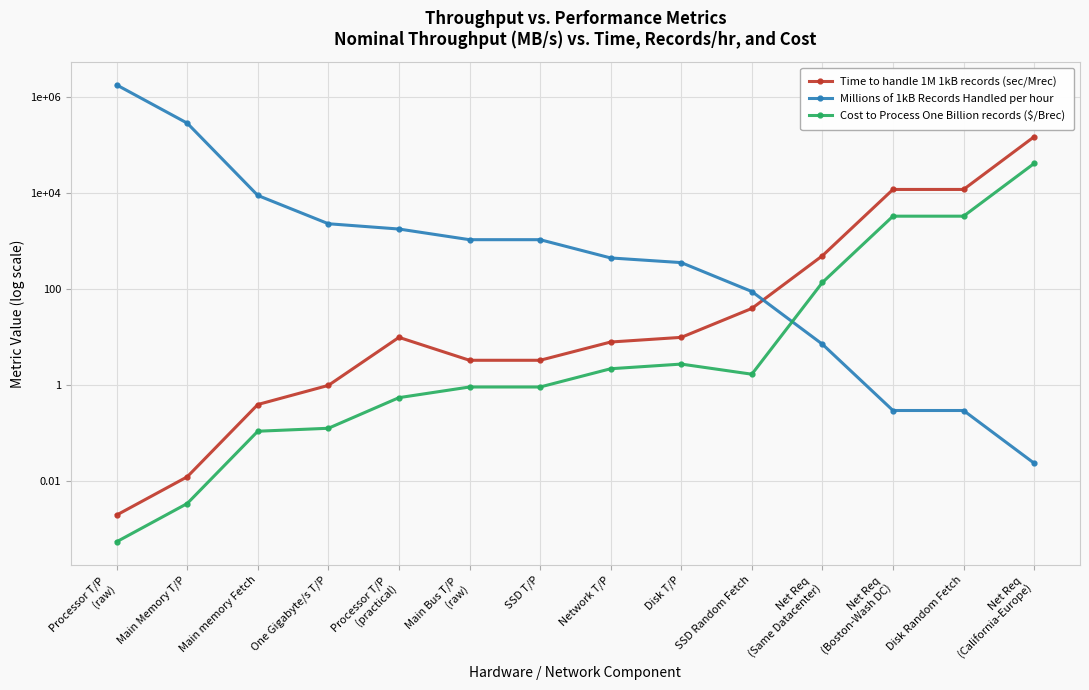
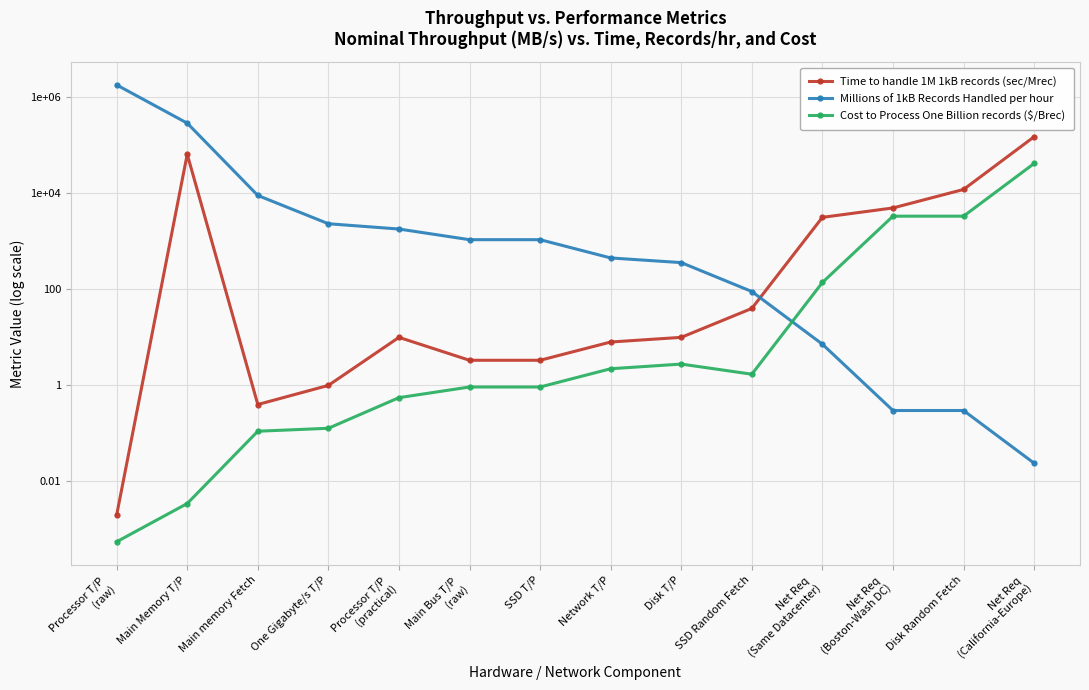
  {
    "Time to handle 1M 1kB records (sec/Mrec)": {
      "Processor T/P (raw)": 0.002,
-     "Main Memory T/P": 0.013,
+     "Main Memory T/P": 60000,
      "Main memory Fetch": 0.4,
      "One Gigabyte/s T/P": 1.0,
      "Processor T/P (practical)": 10,
      "Main Bus T/P (raw)": 3,
      "SSD T/P": 3,
      "Network T/P": 8,
      "Disk T/P": 10,
      "SSD Random Fetch": 40,
-     "Net Req (Same Datacenter)": 500,
-     "Net Req (Boston-Wash DC)": 12000,
+     "Net Req (Same Datacenter)": 3000,
+     "Net Req (Boston-Wash DC)": 5000,
      "Disk Random Fetch": 12000,
      "Net Req (California-Europe)": 150000
    },
    "Millions of 1kB Records Handled per hour": {
      "Processor T/P (raw)": 1800000,
      "Main Memory T/P": 300000,
      "Main memory Fetch": 9000,
      "One Gigabyte/s T/P": 2000,
      "Processor T/P (practical)": 1800,
      "Main Bus T/P (raw)": 1100,
      "SSD T/P": 1100,
      "Network T/P": 500,
      "Disk T/P": 400,
      "SSD Random Fetch": 90,
      "Net Req (Same Datacenter)": 7,
      "Net Req (Boston-Wash DC)": 0.3,
      "Disk Random Fetch": 0.3,
      "Net Req (California-Europe)": 0.02
    },
    "Cost to Process One Billion records ($/Brec)": {
      "Processor T/P (raw)": 0.0006,
      "Main Memory T/P": 0.003,
      "Main memory Fetch": 0.11,
      "One Gigabyte/s T/P": 0.13,
      "Processor T/P (practical)": 0.6,
      "Main Bus T/P (raw)": 0.9,
      "SSD T/P": 0.9,
      "Network T/P": 2,
      "Disk T/P": 3,
      "SSD Random Fetch": 1.7,
      "Net Req (Same Datacenter)": 140,
      "Net Req (Boston-Wash DC)": 3000,
      "Disk Random Fetch": 3000,
      "Net Req (California-Europe)": 40000
    }
  }
